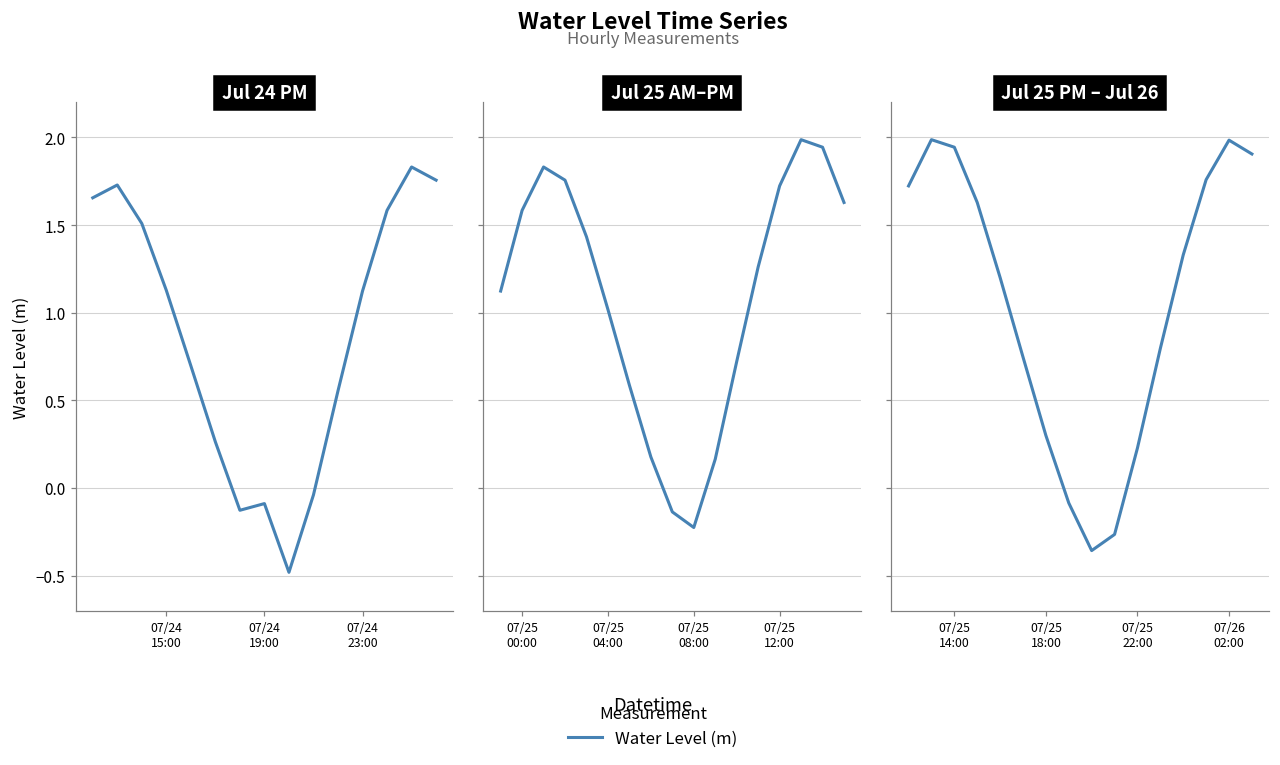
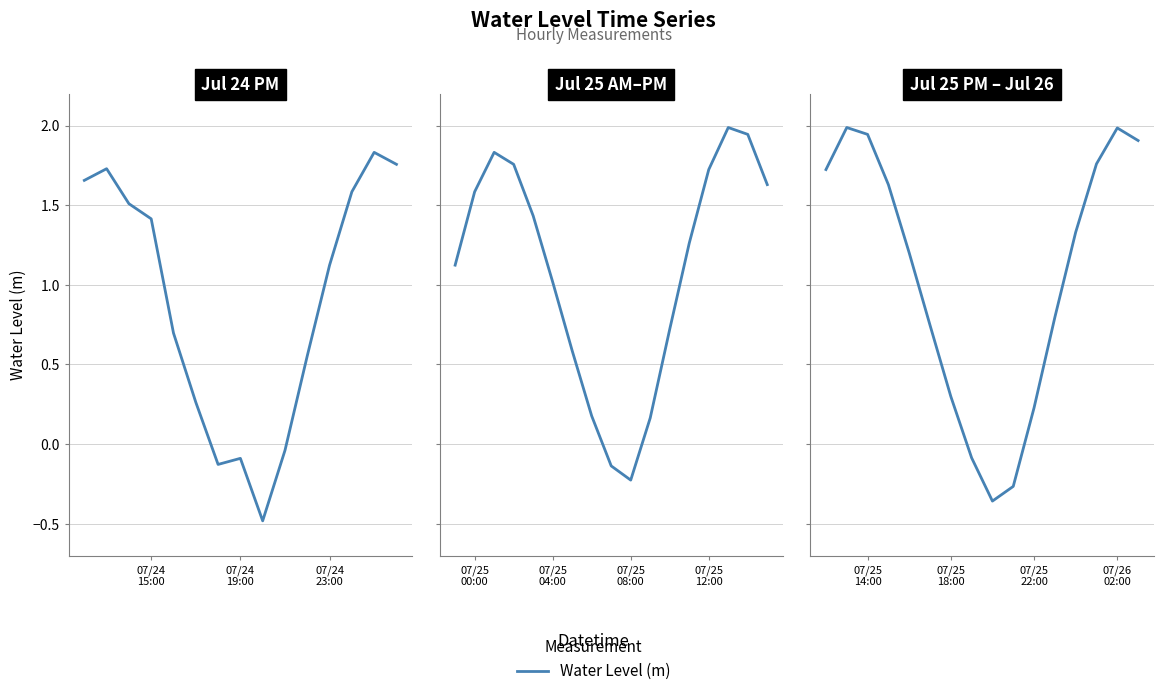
  {
    "Jul 24 PM": {
-     "07/24 15:00": 1.13,
+     "07/24 15:00": 1.41,
      "07/24 19:00": -0.09,
      "07/24 23:00": 1.12
    }
  }
